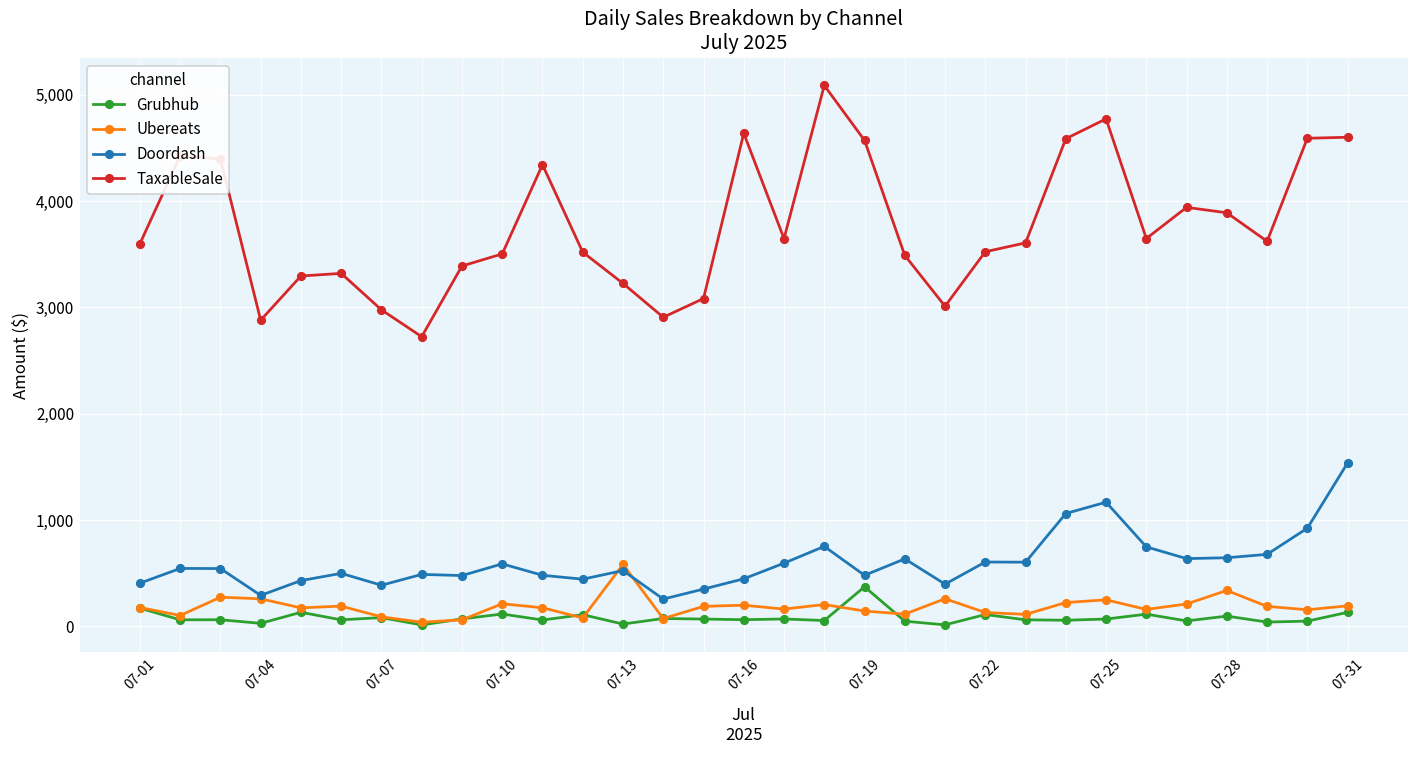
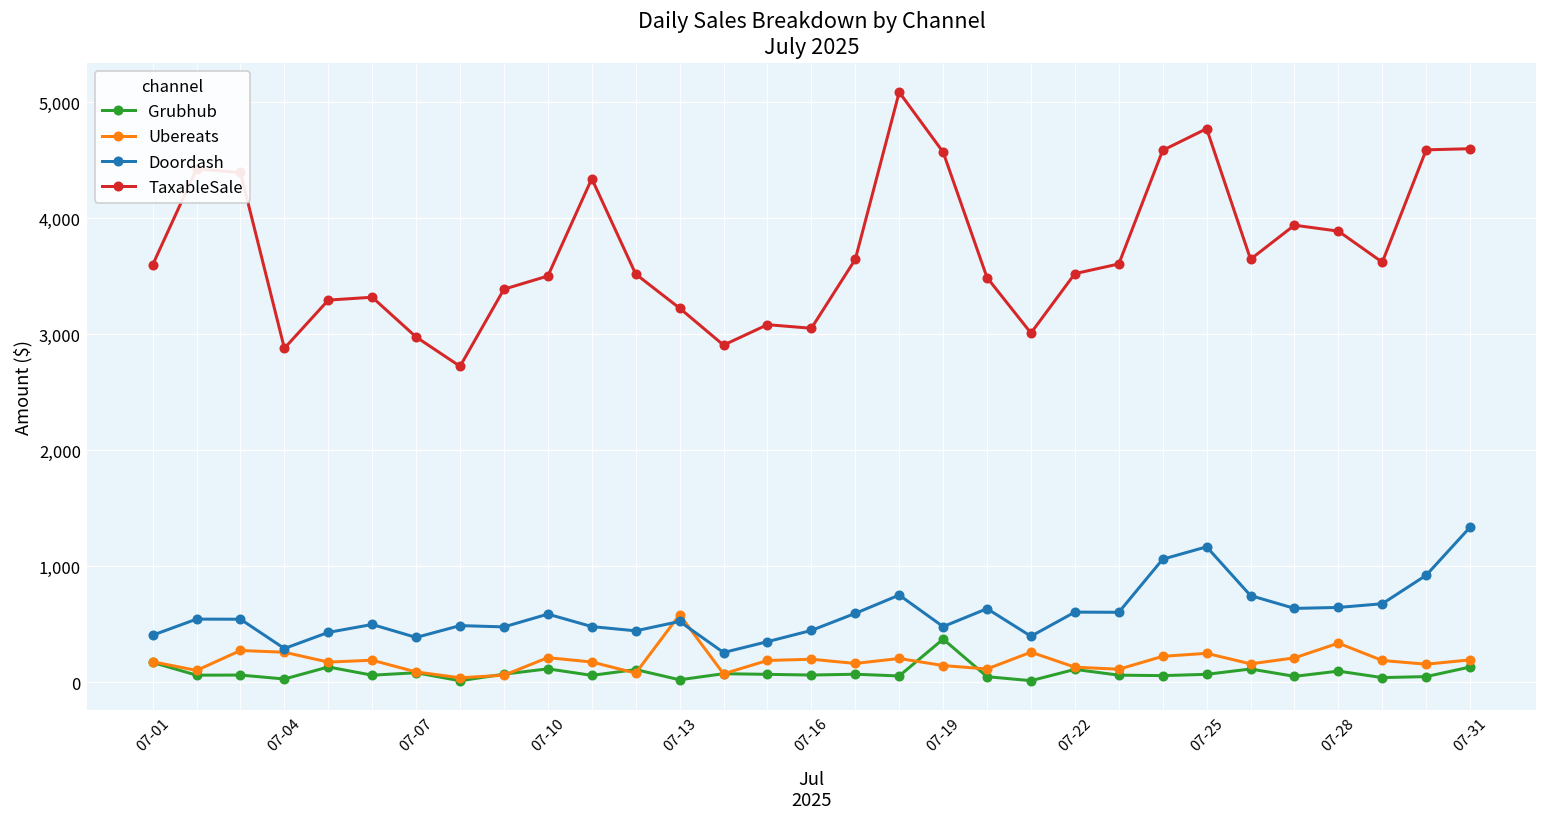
  {
    "Grubhub": {
      "07-04": "0",
      "07-10": "100",
      "07-13": "0",
      "07-16": "100",
      "07-19": "400",
      "07-25": "100",
      "07-28": "100",
      "07-31": "100"
    },
    "Ubereats": {
      "07-04": "300",
      "07-10": "200",
      "07-13": "600",
      "07-16": "200",
      "07-19": "100",
      "07-25": "200",
      "07-28": "300",
      "07-31": "200"
    },
    "Doordash": {
      "07-01": "400",
      "07-04": "300",
      "07-07": "400",
      "07-10": "600",
      "07-13": "500",
      "07-16": "400",
      "07-19": "500",
      "07-22": "600",
      "07-25": "1,200",
      "07-28": "600",
-     "07-31": "1,500"
+     "07-31": "1,300"
    },
    "TaxableSale": {
      "07-01": "3,600",
      "07-04": "2,900",
      "07-07": "3,000",
      "07-10": "3,500",
      "07-13": "3,200",
-     "07-16": "4,600",
+     "07-16": "3,100",
      "07-19": "4,600",
      "07-22": "3,500",
      "07-25": "4,800",
      "07-28": "3,900",
      "07-31": "4,600"
    }
  }
